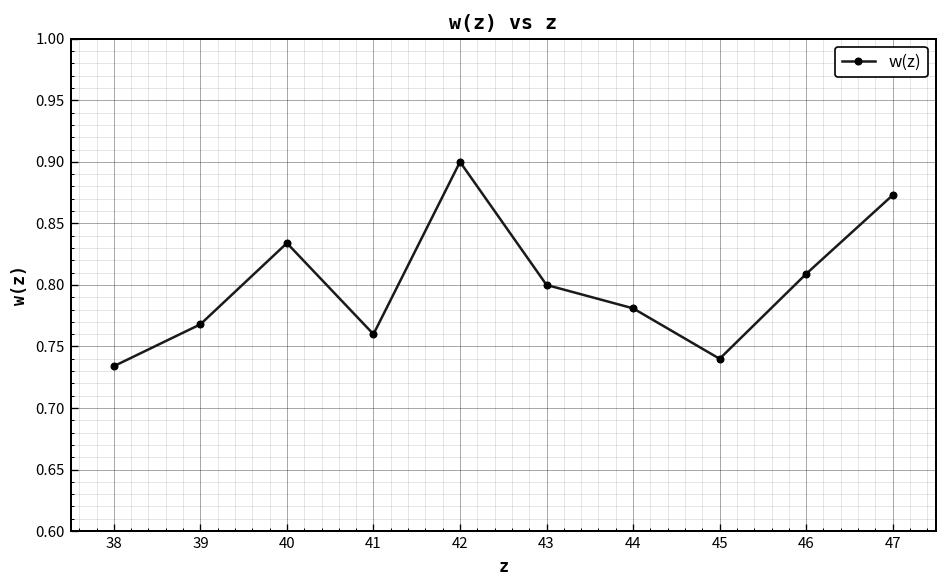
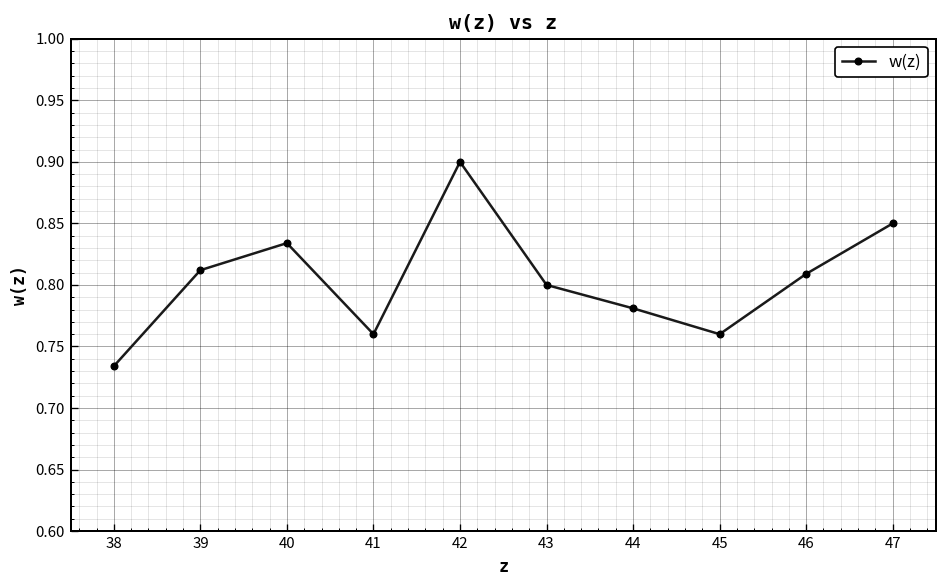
  {
    "38": 0.734,
-   "39": 0.768,
+   "39": 0.812,
    "40": 0.834,
    "41": 0.760,
    "42": 0.900,
    "43": 0.800,
    "44": 0.781,
-   "45": 0.74,
+   "45": 0.76,
    "46": 0.809,
-   "47": 0.873
+   "47": 0.850
  }
